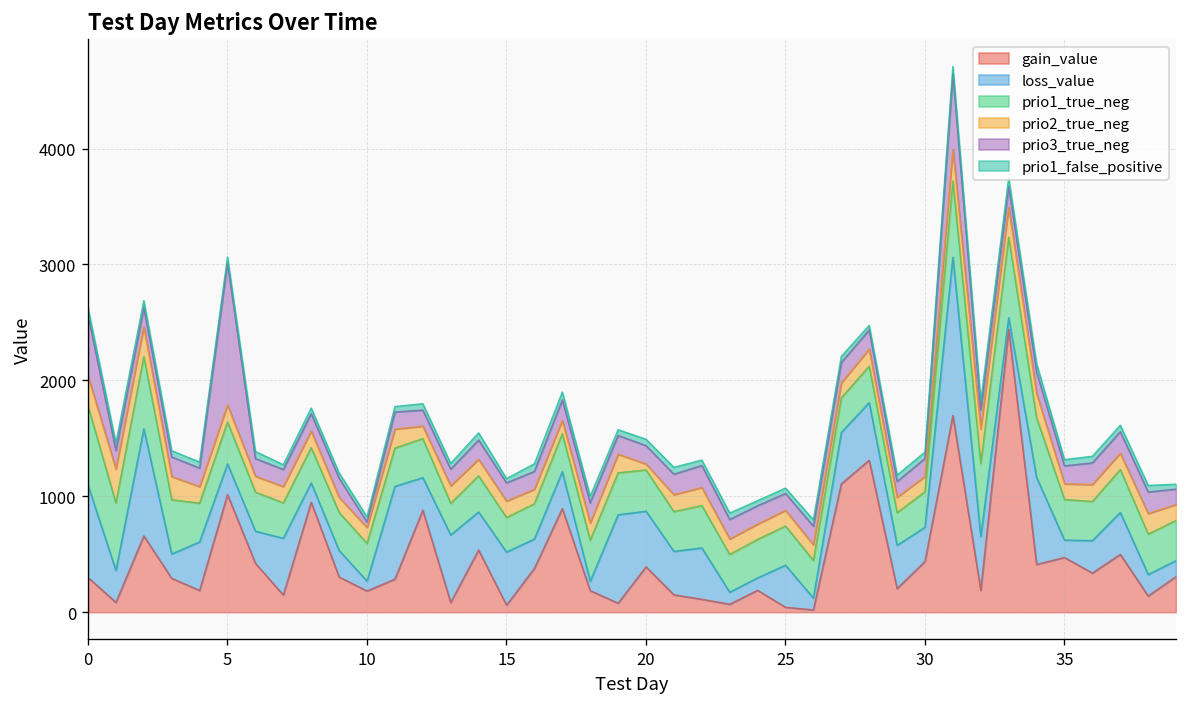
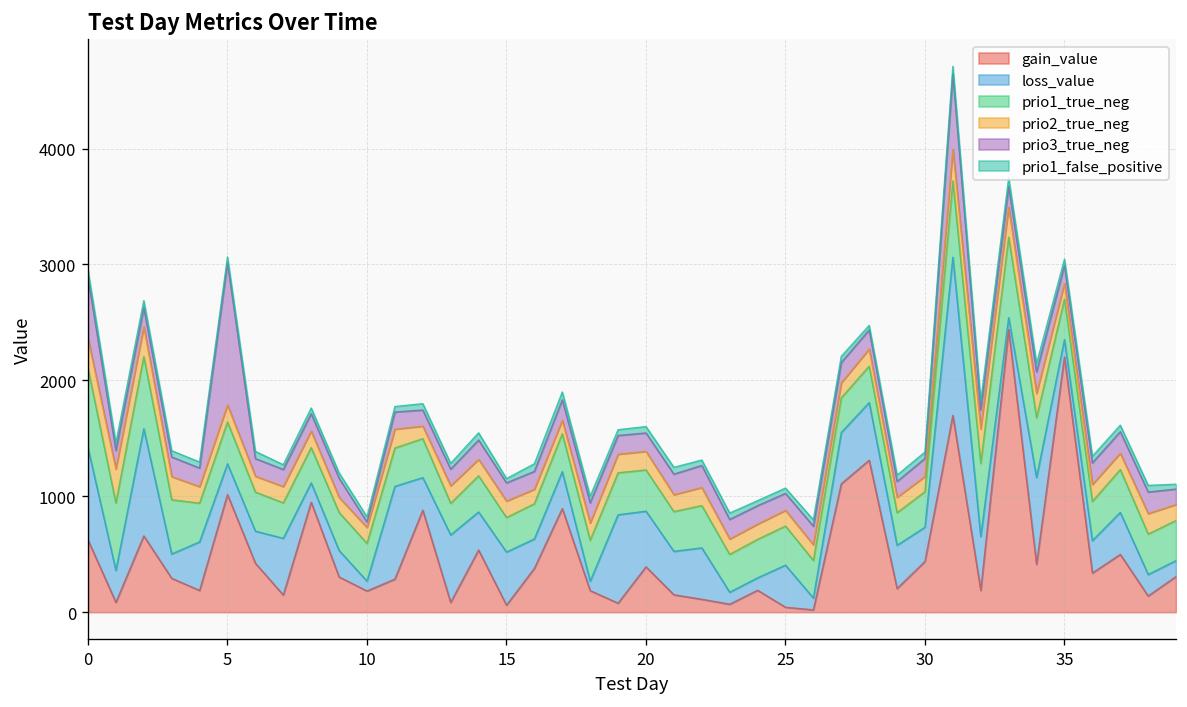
  {
    "gain_value": {
-     "0": 300,
+     "0": 600,
      "5": 1000,
      "10": 200,
      "15": 100,
      "20": 400,
      "25": 0,
      "30": 400,
-     "35": 500
+     "35": 2200
    },
    "prio2_true_neg": {
      "0": 300,
      "5": 100,
      "10": 100,
      "15": 100,
-     "20": 100,
+     "20": 200,
      "25": 100,
      "30": 100,
      "35": 100
    },
    "prio3_true_neg": {
      "0": 500,
      "5": 1200,
      "10": 0,
      "15": 200,
      "20": 200,
      "25": 100,
      "30": 200,
      "35": 200
    }
  }
